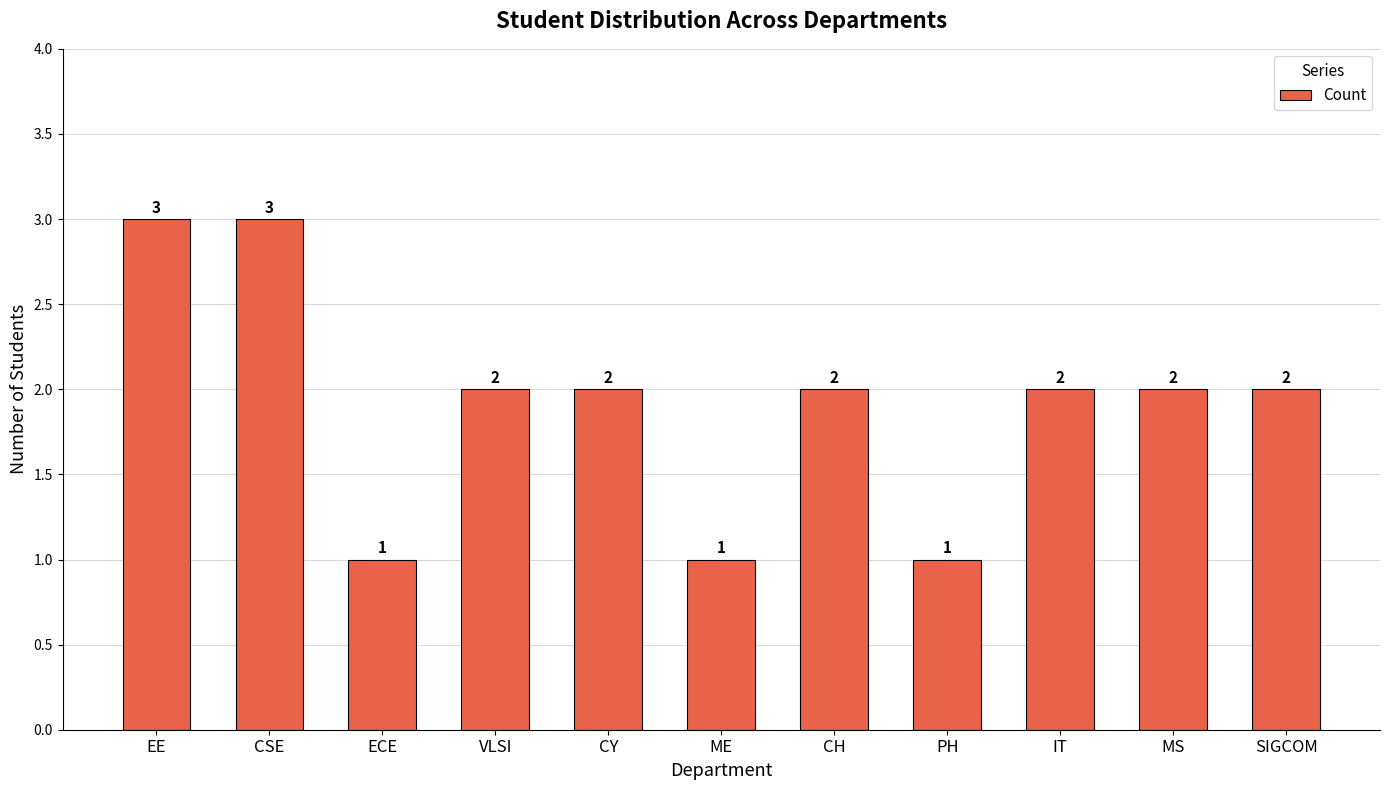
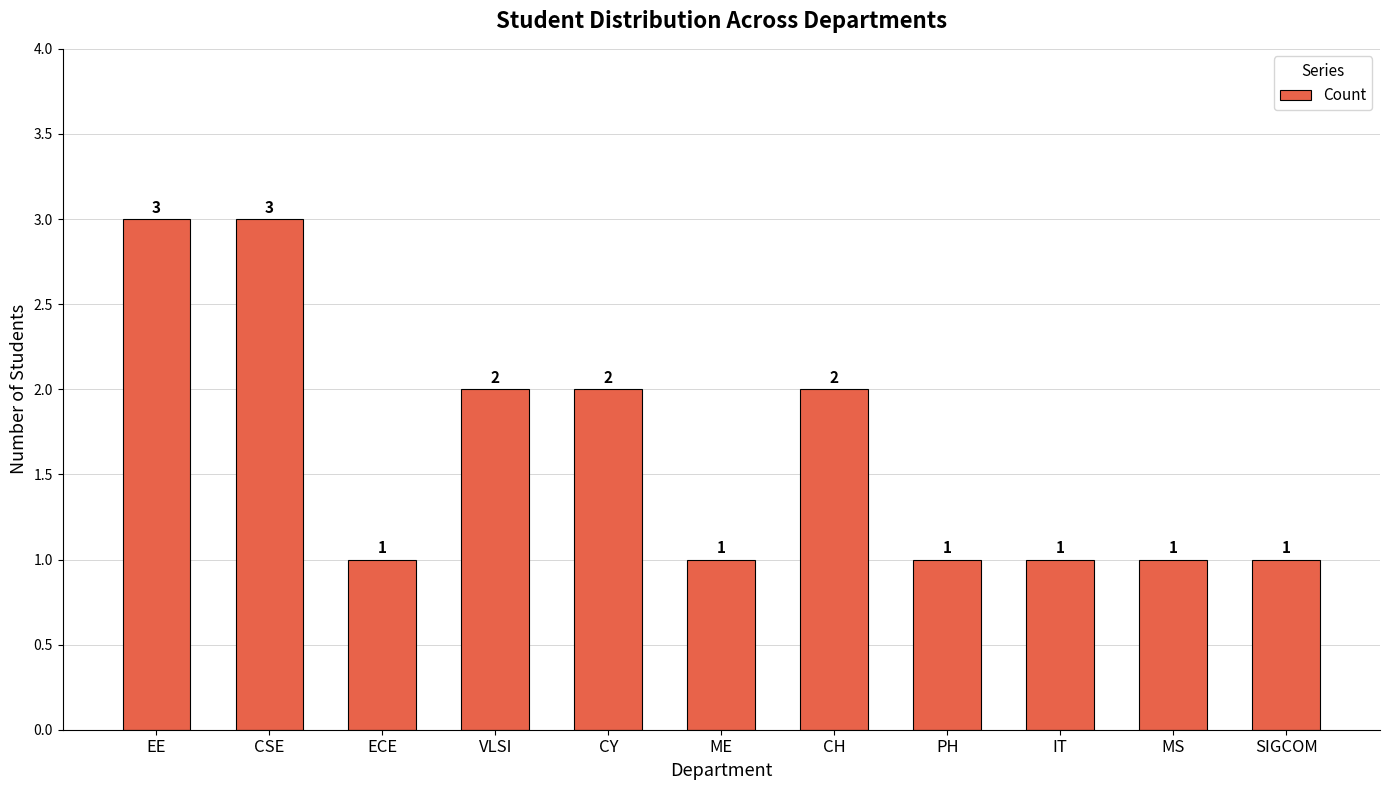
  {
    "EE": 3,
    "CSE": 3,
    "ECE": 1,
    "VLSI": 2,
    "CY": 2,
    "ME": 1,
    "CH": 2,
    "PH": 1,
-   "IT": 2,
-   "MS": 2,
-   "SIGCOM": 2
+   "IT": 1,
+   "MS": 1,
+   "SIGCOM": 1
  }
